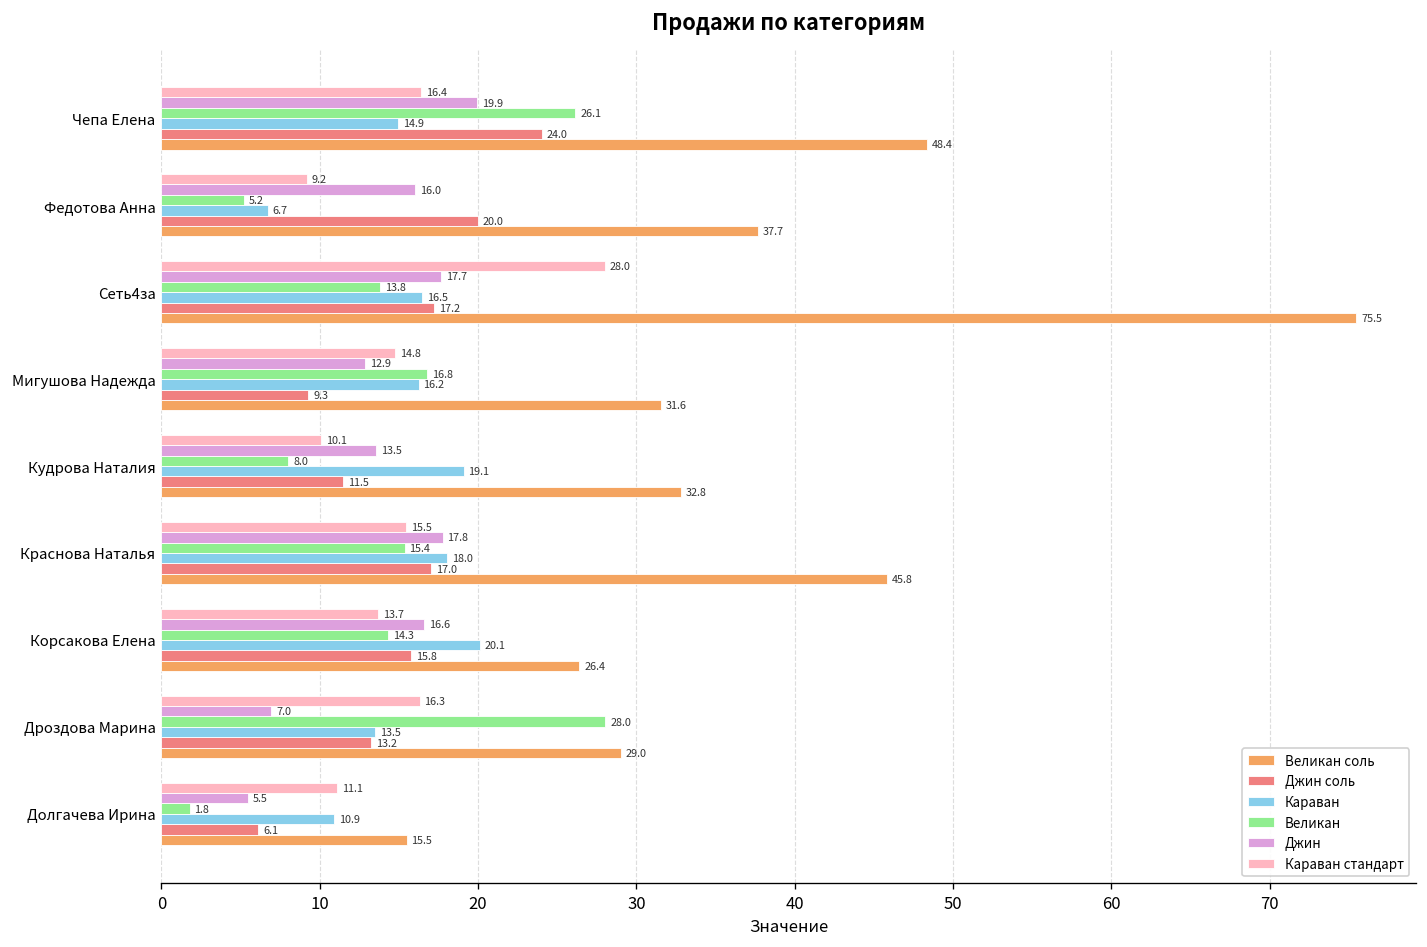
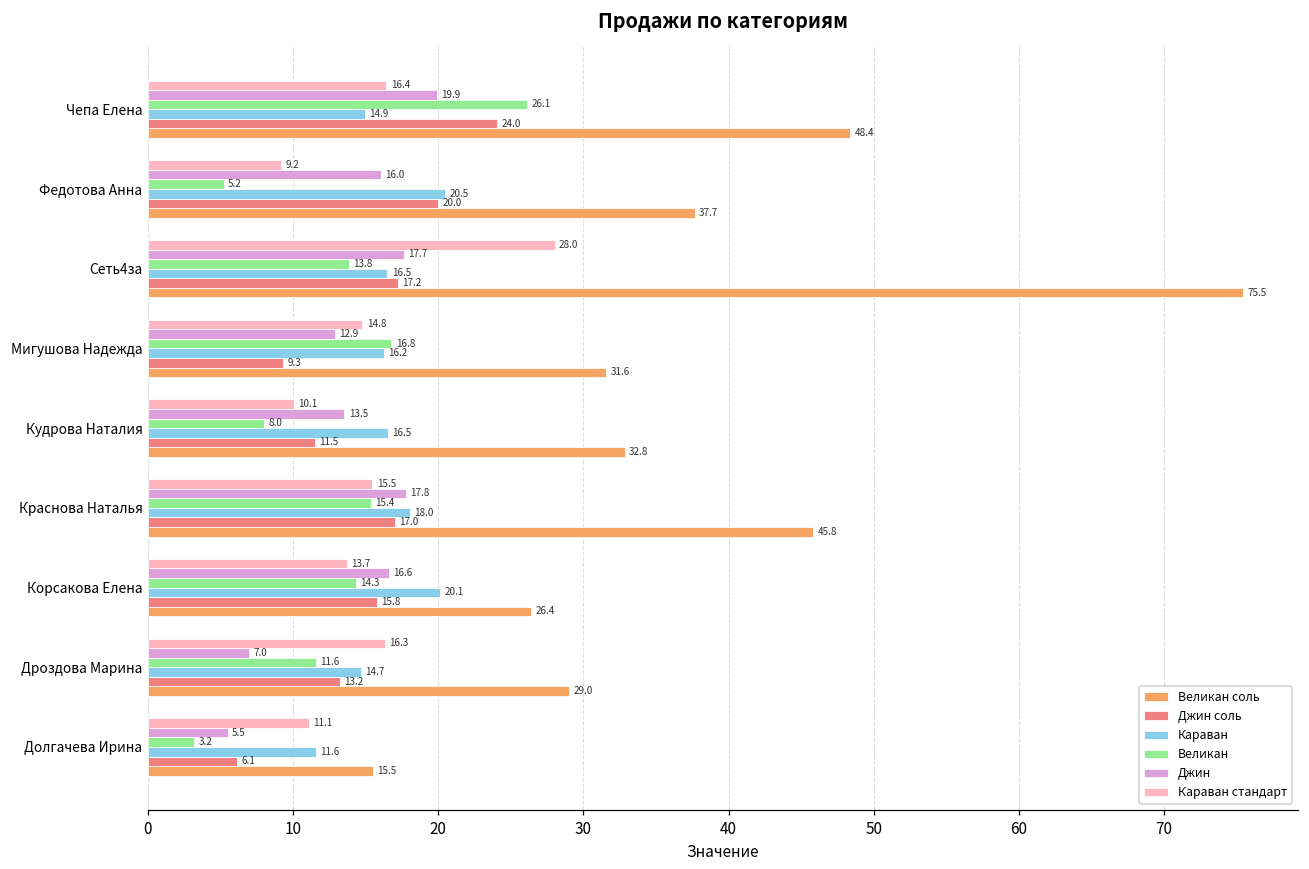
  {
    "Караван": {
      "Чепа Елена": 14.9,
-     "Федотова Анна": 6.7,
+     "Федотова Анна": 20.5,
      "Сеть4за": 16.5,
      "Мигушова Надежда": 16.2,
-     "Кудрова Наталия": 19.1,
+     "Кудрова Наталия": 16.5,
      "Краснова Наталья": 18.0,
      "Корсакова Елена": 20.1,
-     "Дроздова Марина": 13.5,
-     "Долгачева Ирина": 10.9
+     "Дроздова Марина": 14.7,
+     "Долгачева Ирина": 11.6
    },
    "Великан": {
      "Чепа Елена": 26.1,
      "Федотова Анна": 5.2,
      "Сеть4за": 13.8,
      "Мигушова Надежда": 16.8,
      "Кудрова Наталия": 8.0,
      "Краснова Наталья": 15.4,
      "Корсакова Елена": 14.3,
-     "Дроздова Марина": 28.0,
-     "Долгачева Ирина": 1.8
+     "Дроздова Марина": 11.6,
+     "Долгачева Ирина": 3.2
    }
  }
